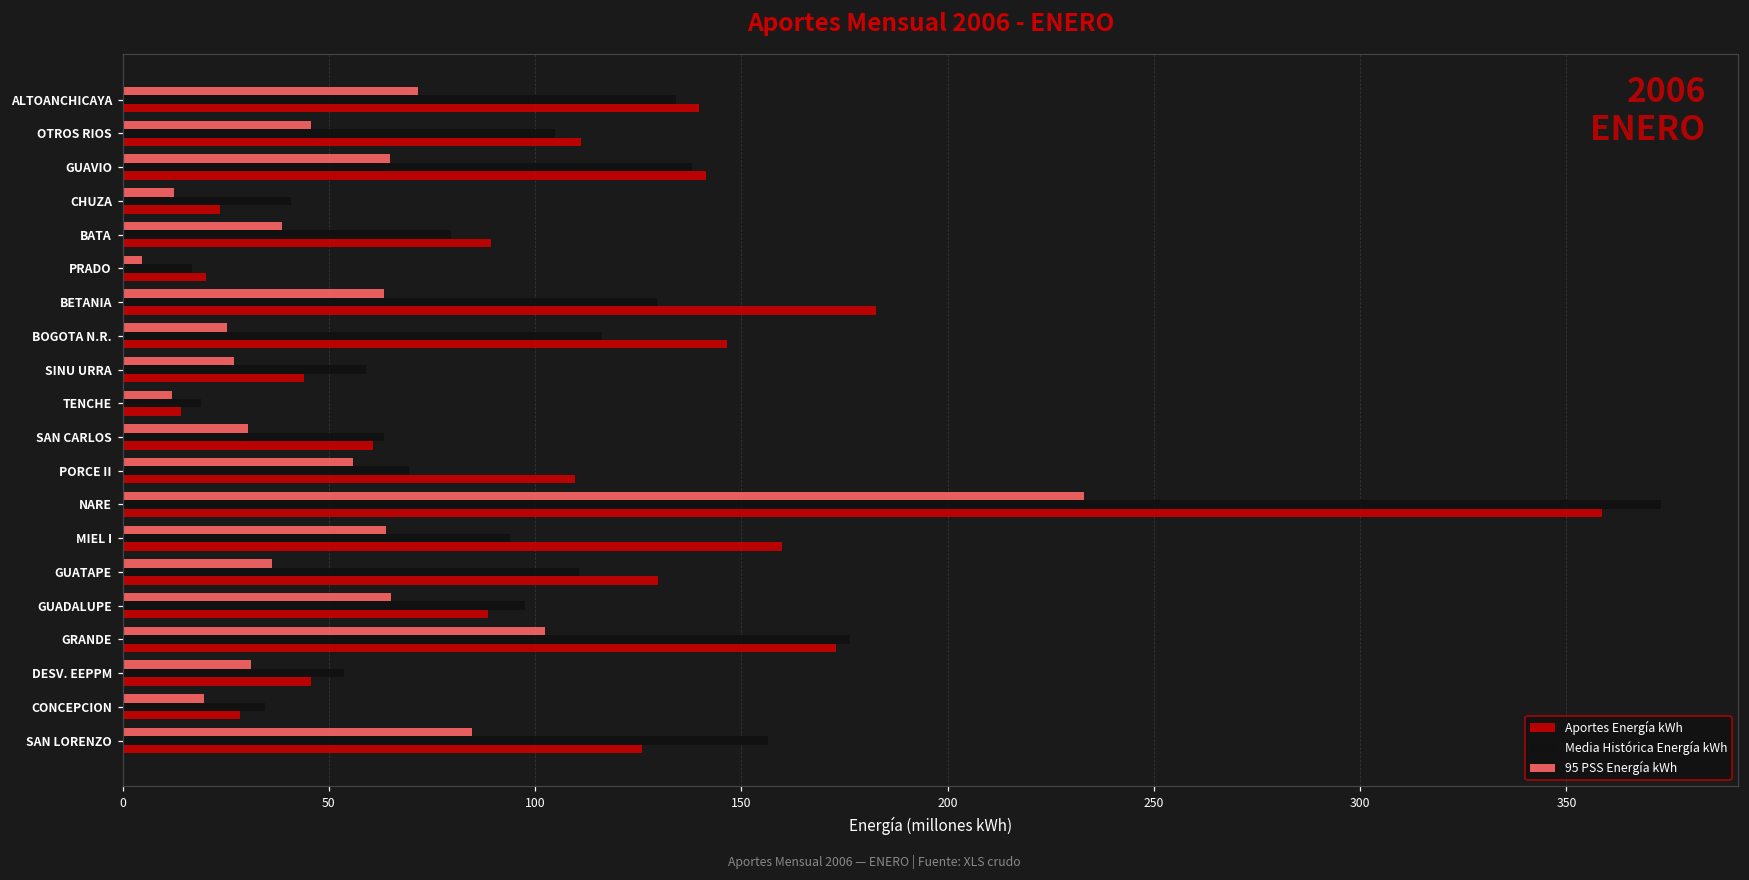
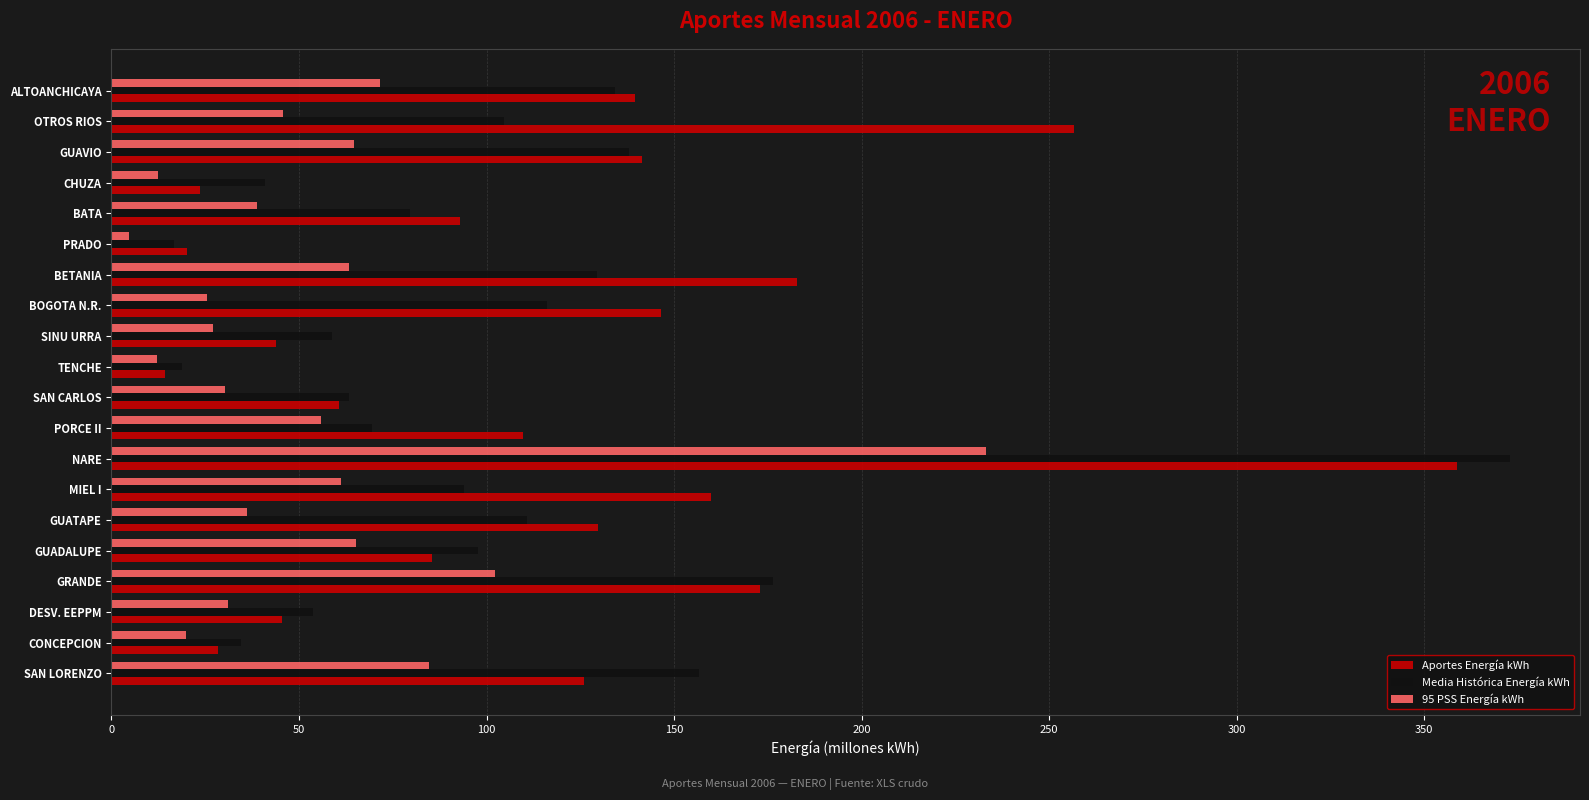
  {
    "Aportes Energía kWh": {
      "ALTOANCHICAYA": 140,
-     "OTROS RIOS": 111,
+     "OTROS RIOS": 257,
      "GUAVIO": 142,
      "CHUZA": 24,
-     "BATA": 89,
+     "BATA": 93,
      "PRADO": 20,
      "BETANIA": 183,
      "BOGOTA N.R.": 146,
      "SINU URRA": 44,
      "TENCHE": 14,
      "SAN CARLOS": 61,
      "PORCE II": 110,
      "NARE": 359,
      "MIEL I": 160,
      "GUATAPE": 130,
-     "GUADALUPE": 88,
+     "GUADALUPE": 86,
      "GRANDE": 173,
      "DESV. EEPPM": 46,
      "CONCEPCION": 28,
      "SAN LORENZO": 126
    },
    "Media Histórica Energía kWh": {
      "ALTOANCHICAYA": 134,
      "OTROS RIOS": 105,
      "GUAVIO": 138,
      "CHUZA": 41,
      "BATA": 80,
      "PRADO": 17,
      "BETANIA": 130,
      "BOGOTA N.R.": 116,
      "SINU URRA": 59,
      "TENCHE": 19,
      "SAN CARLOS": 63,
      "PORCE II": 69,
      "NARE": 373,
      "MIEL I": 94,
      "GUATAPE": 111,
      "GUADALUPE": 98,
      "GRANDE": 176,
      "DESV. EEPPM": 54,
      "CONCEPCION": 34,
      "SAN LORENZO": 157
    },
    "95 PSS Energía kWh": {
      "ALTOANCHICAYA": 72,
      "OTROS RIOS": 46,
      "GUAVIO": 65,
      "CHUZA": 12,
      "BATA": 39,
      "PRADO": 5,
      "BETANIA": 63,
      "BOGOTA N.R.": 25,
      "SINU URRA": 27,
      "TENCHE": 12,
      "SAN CARLOS": 30,
      "PORCE II": 56,
      "NARE": 233,
-     "MIEL I": 64,
+     "MIEL I": 61,
      "GUATAPE": 36,
      "GUADALUPE": 65,
      "GRANDE": 102,
      "DESV. EEPPM": 31,
      "CONCEPCION": 20,
      "SAN LORENZO": 85
    }
  }
